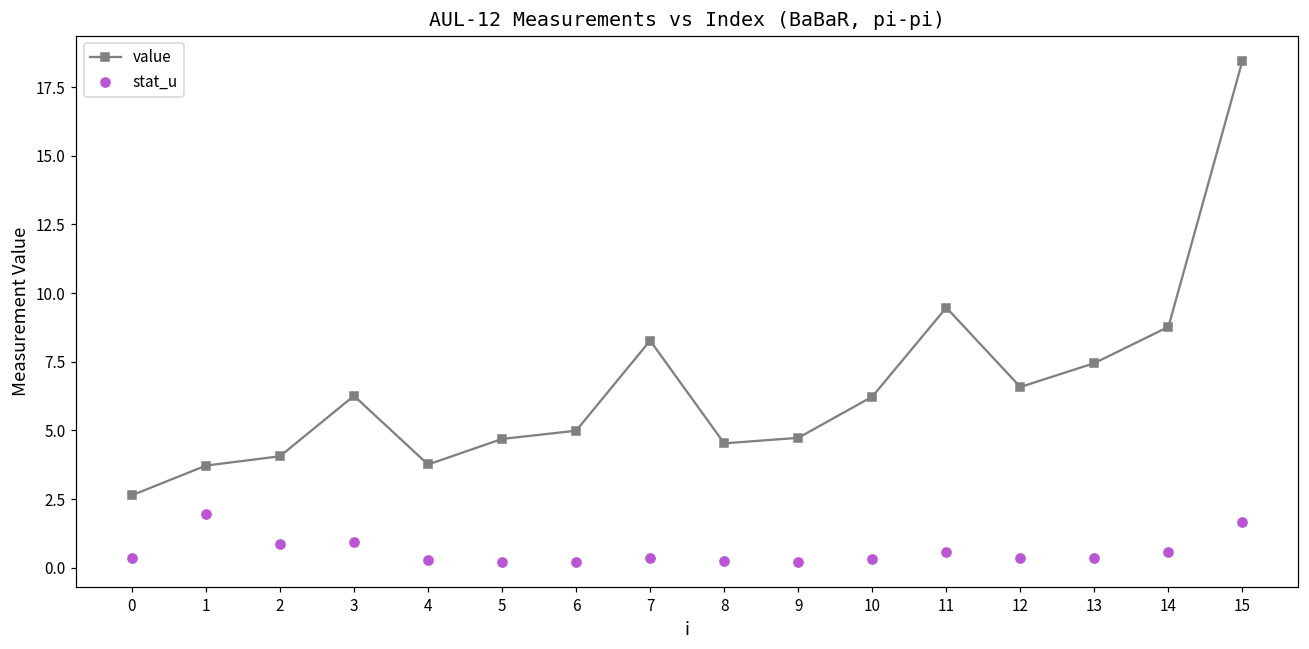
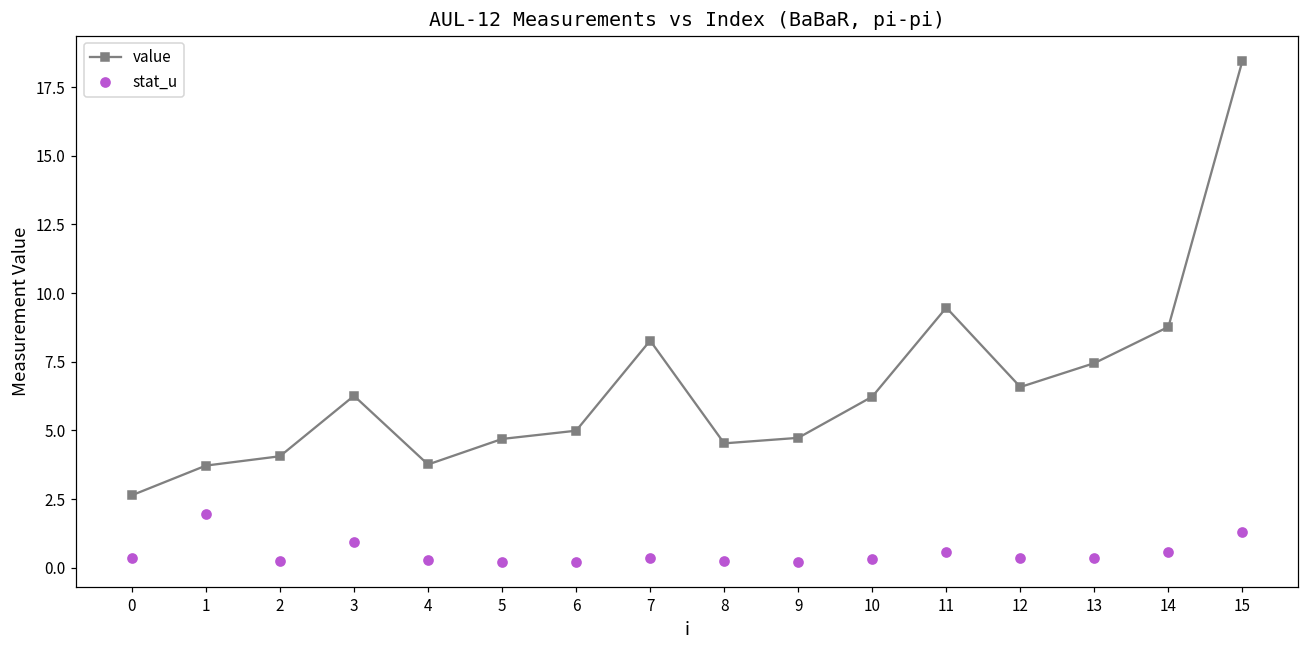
  {
    "value": {
      "0": 2.6,
      "1": 3.7,
      "2": 4.1,
      "3": 6.3,
      "4": 3.8,
      "5": 4.7,
      "6": 5.0,
      "7": 8.3,
      "8": 4.5,
      "9": 4.7,
      "10": 6.2,
      "11": 9.5,
      "12": 6.6,
      "13": 7.5,
      "14": 8.8,
      "15": 18.5
    },
    "stat_u": {
      "0": 0.4,
      "1": 2.0,
-     "2": 0.9,
+     "2": 0.2,
      "3": 1.0,
      "4": 0.3,
      "5": 0.2,
      "6": 0.2,
      "7": 0.4,
      "8": 0.3,
      "9": 0.2,
      "10": 0.3,
      "11": 0.6,
      "12": 0.4,
      "13": 0.4,
      "14": 0.6,
-     "15": 1.7
+     "15": 1.3
    }
  }
